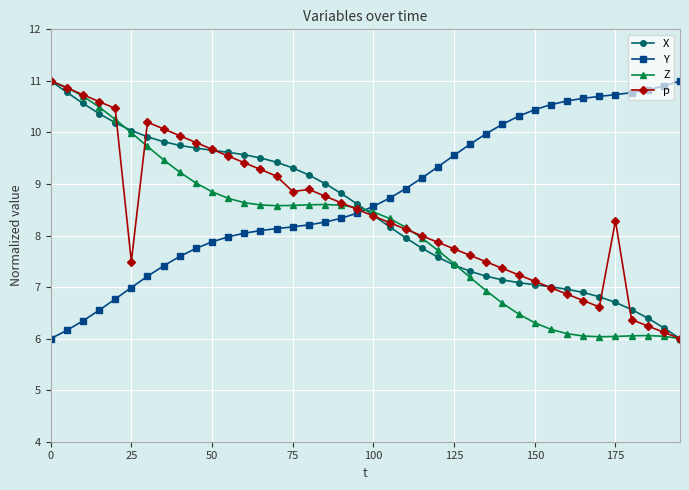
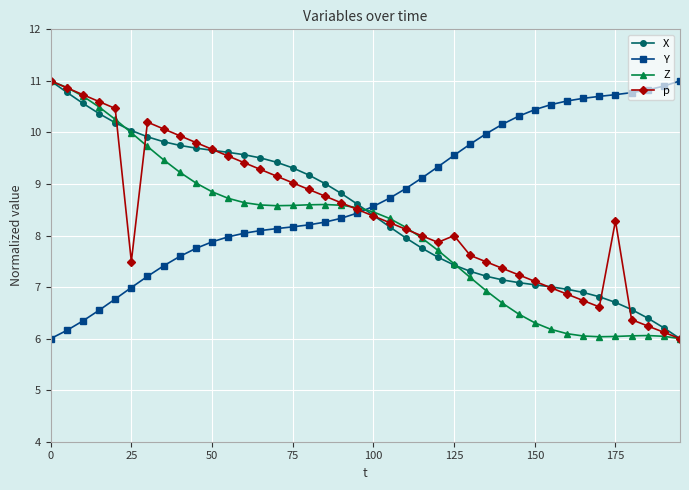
  {
    "p": {
      "25": 7.5,
-     "75": 8.9,
-     "125": 7.7,
+     "75": 9.0,
+     "125": 8.0,
      "150": 7.1,
      "175": 8.3
    }
  }
